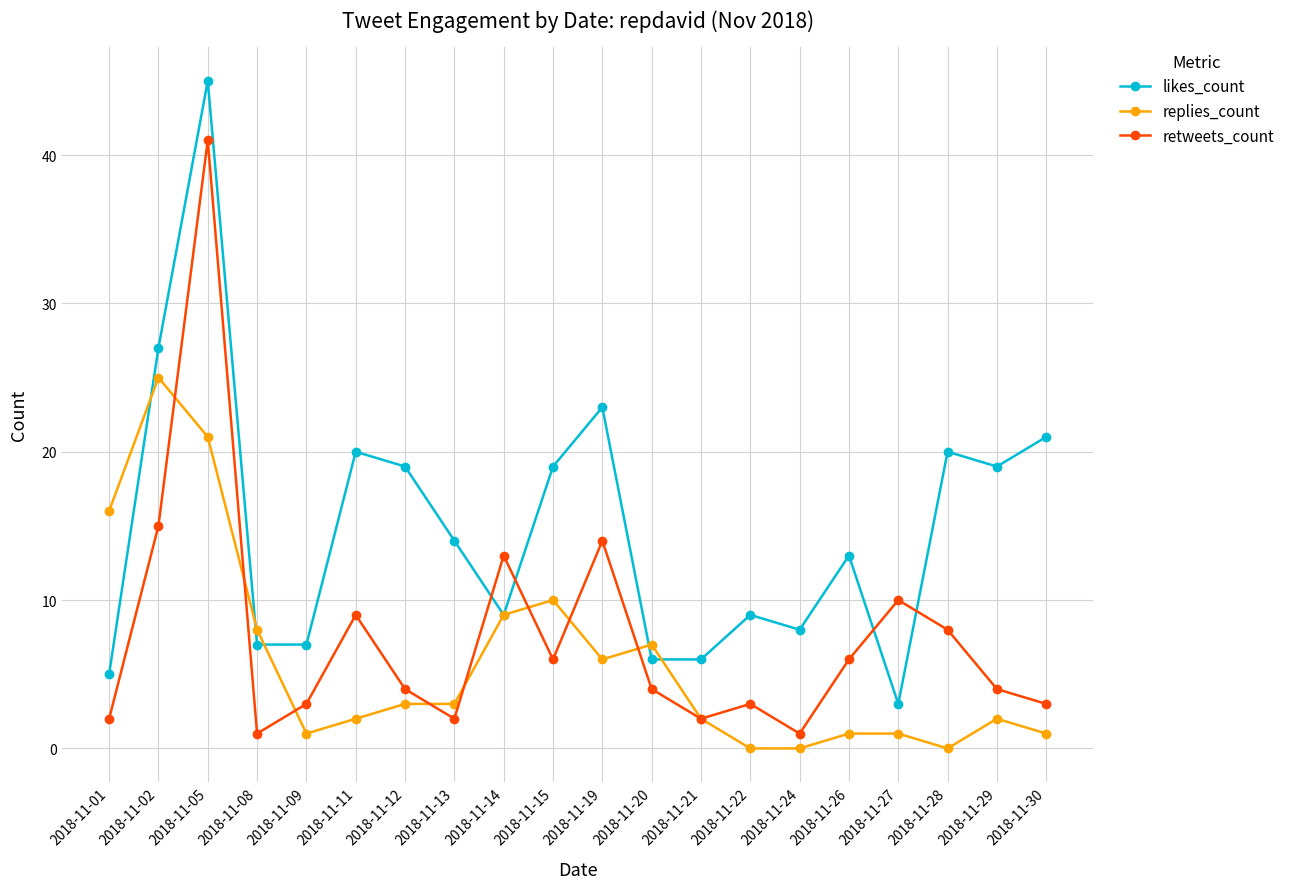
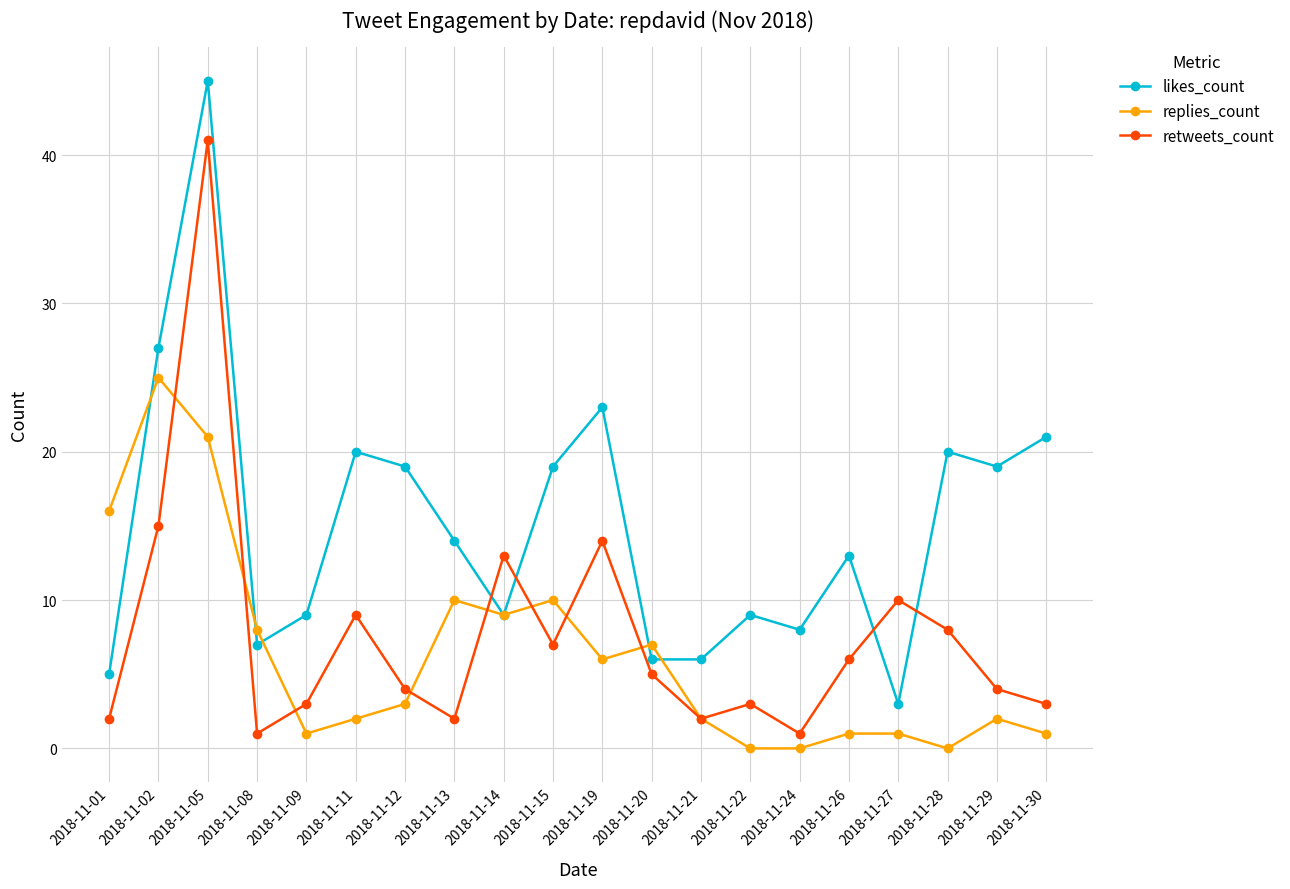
  {
    "likes_count": {
      "2018-11-01": 5,
      "2018-11-02": 27,
      "2018-11-05": 45,
      "2018-11-08": 7,
-     "2018-11-09": 7,
+     "2018-11-09": 9,
      "2018-11-11": 20,
      "2018-11-12": 19,
      "2018-11-13": 14,
      "2018-11-15": 19,
      "2018-11-19": 23,
      "2018-11-20": 6,
      "2018-11-21": 6,
      "2018-11-22": 9,
      "2018-11-24": 8,
      "2018-11-26": 13,
      "2018-11-27": 3,
      "2018-11-28": 20,
      "2018-11-29": 19,
      "2018-11-30": 21
    },
    "replies_count": {
      "2018-11-01": 16,
      "2018-11-02": 25,
      "2018-11-05": 21,
      "2018-11-08": 8,
      "2018-11-09": 1,
      "2018-11-11": 2,
      "2018-11-12": 3,
-     "2018-11-13": 3,
+     "2018-11-13": 10,
      "2018-11-15": 10,
      "2018-11-19": 6,
      "2018-11-20": 7,
      "2018-11-22": 0,
      "2018-11-24": 0,
      "2018-11-26": 1,
      "2018-11-27": 1,
      "2018-11-28": 0,
      "2018-11-29": 2,
      "2018-11-30": 1
    },
    "retweets_count": {
      "2018-11-01": 2,
      "2018-11-02": 15,
      "2018-11-05": 41,
      "2018-11-08": 1,
      "2018-11-09": 3,
      "2018-11-11": 9,
      "2018-11-12": 4,
      "2018-11-13": 2,
      "2018-11-14": 13,
-     "2018-11-15": 6,
+     "2018-11-15": 7,
      "2018-11-19": 14,
-     "2018-11-20": 4,
+     "2018-11-20": 5,
      "2018-11-22": 3,
      "2018-11-24": 1,
      "2018-11-26": 6,
      "2018-11-27": 10,
      "2018-11-28": 8,
      "2018-11-29": 4,
      "2018-11-30": 3
    }
  }
